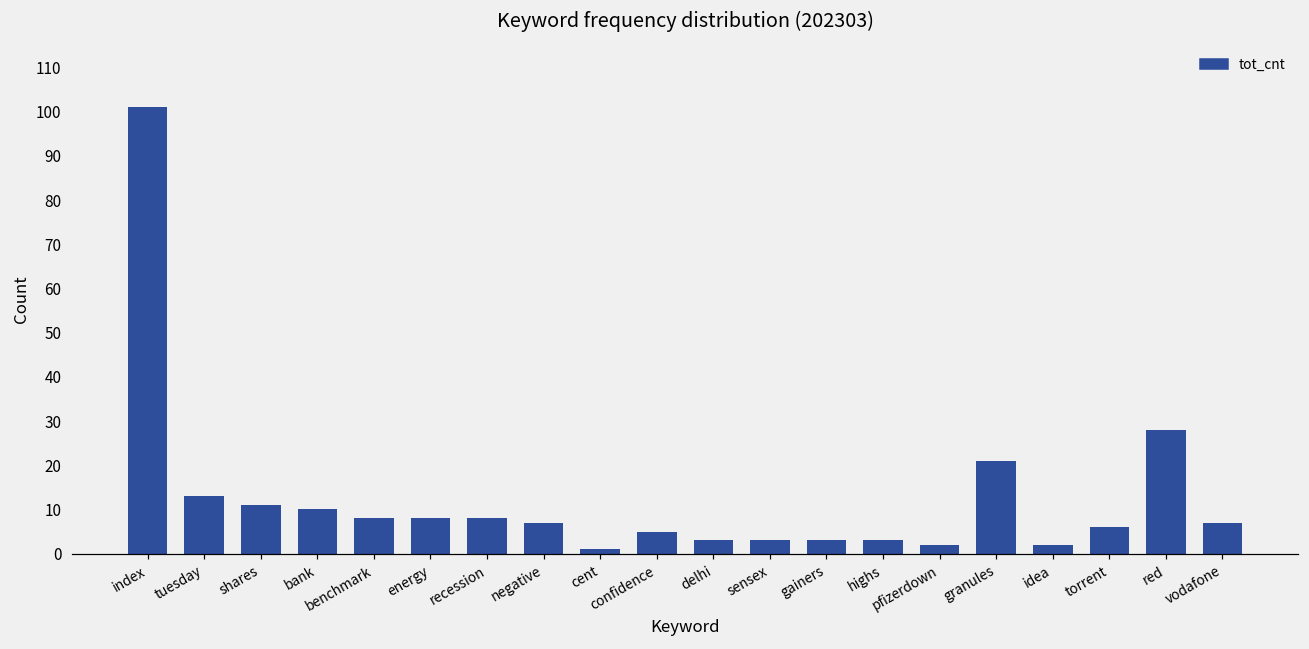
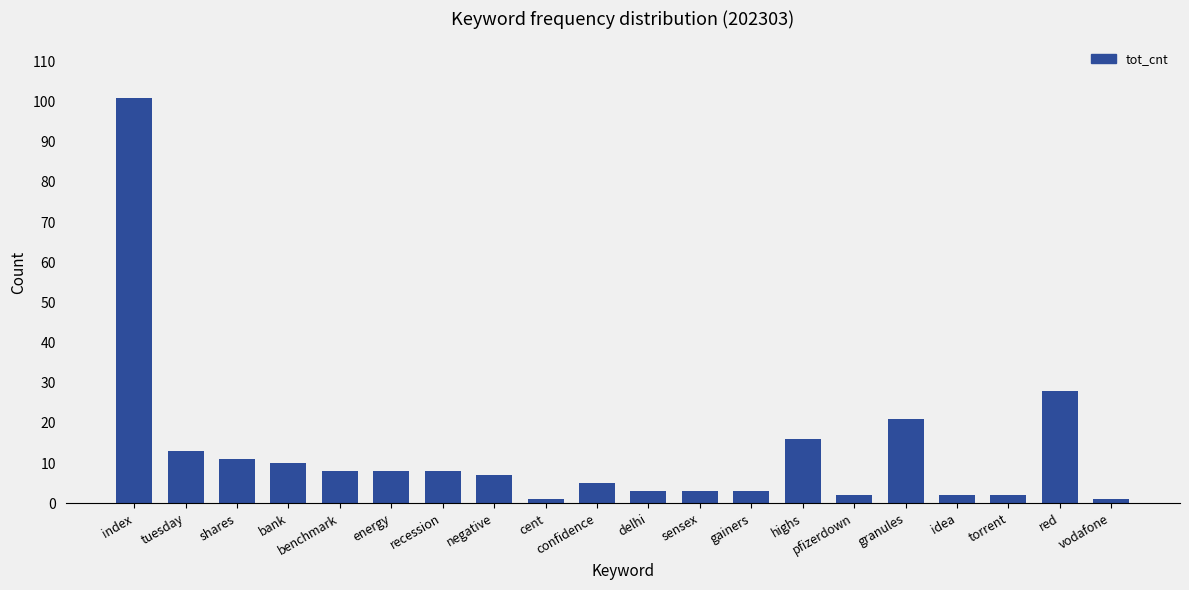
  {
    "index": 101,
    "tuesday": 13,
    "shares": 11,
    "bank": 10,
    "benchmark": 8,
    "energy": 8,
    "recession": 8,
    "negative": 7,
    "cent": 1,
    "confidence": 5,
    "delhi": 3,
    "sensex": 3,
    "gainers": 3,
-   "highs": 3,
+   "highs": 16,
    "pfizerdown": 2,
    "granules": 21,
    "idea": 2,
-   "torrent": 6,
+   "torrent": 2,
    "red": 28,
-   "vodafone": 7
+   "vodafone": 1
  }
